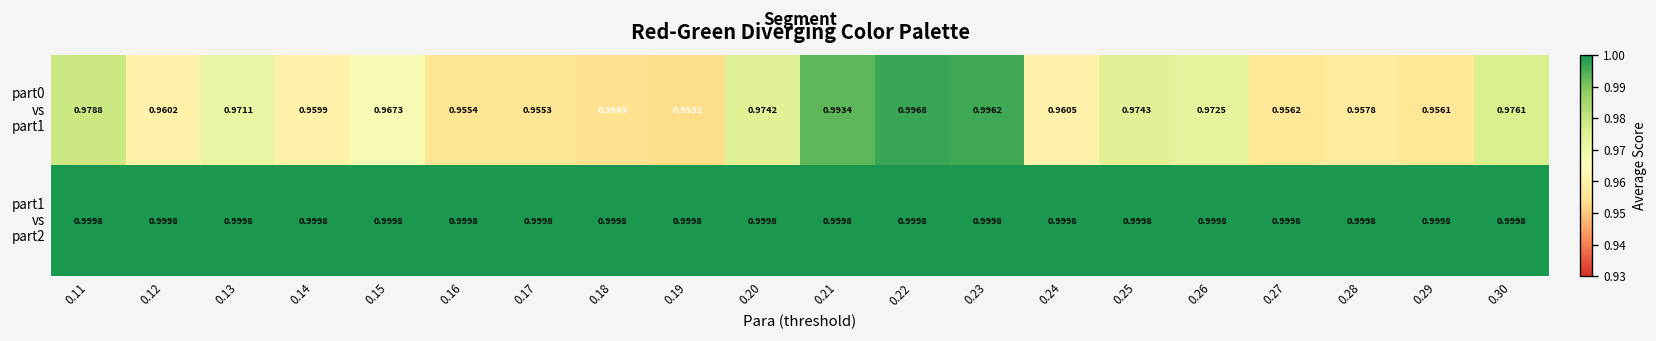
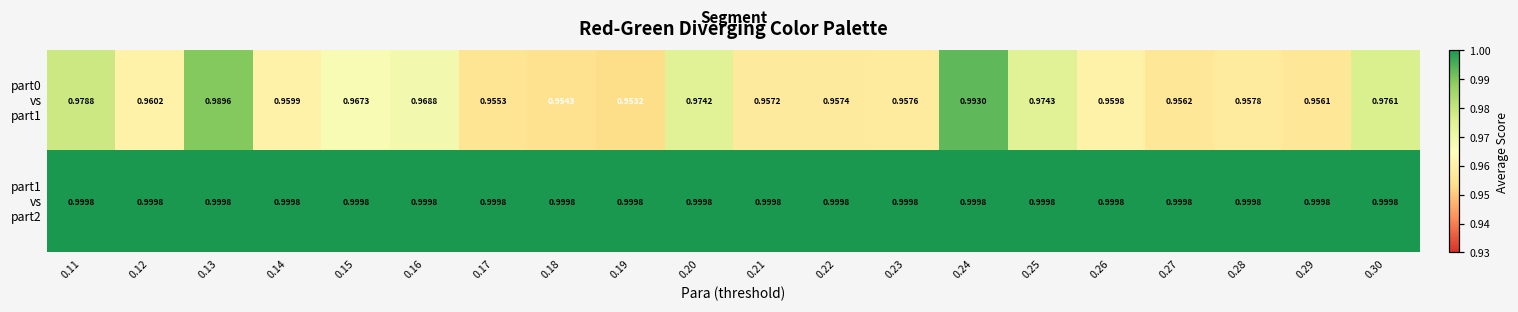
  {
    "part0 vs part1": {
      "0.11": 0.9788,
      "0.12": 0.9602,
-     "0.13": 0.9711,
+     "0.13": 0.9896,
      "0.14": 0.9599,
      "0.15": 0.9673,
-     "0.16": 0.9554,
+     "0.16": 0.9688,
      "0.17": 0.9553,
      "0.18": 0.9543,
      "0.19": 0.9532,
      "0.20": 0.9742,
-     "0.21": 0.9934,
-     "0.22": 0.9968,
-     "0.23": 0.9962,
-     "0.24": 0.9605,
+     "0.21": 0.9572,
+     "0.22": 0.9574,
+     "0.23": 0.9576,
+     "0.24": 0.9930,
      "0.25": 0.9743,
-     "0.26": 0.9725,
+     "0.26": 0.9598,
      "0.27": 0.9562,
      "0.28": 0.9578,
      "0.29": 0.9561,
      "0.30": 0.9761
    },
    "part1 vs part2": {
      "0.11": 0.9998,
      "0.12": 0.9998,
      "0.13": 0.9998,
      "0.14": 0.9998,
      "0.15": 0.9998,
      "0.16": 0.9998,
      "0.17": 0.9998,
      "0.18": 0.9998,
      "0.19": 0.9998,
      "0.20": 0.9998,
      "0.21": 0.9998,
      "0.22": 0.9998,
      "0.23": 0.9998,
      "0.24": 0.9998,
      "0.25": 0.9998,
      "0.26": 0.9998,
      "0.27": 0.9998,
      "0.28": 0.9998,
      "0.29": 0.9998,
      "0.30": 0.9998
    }
  }
